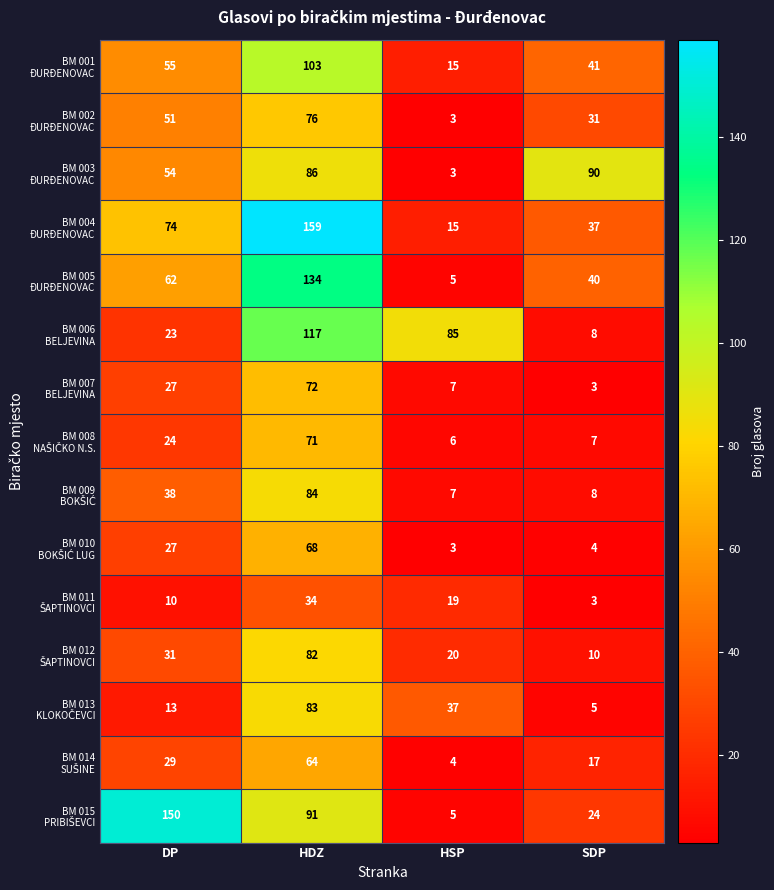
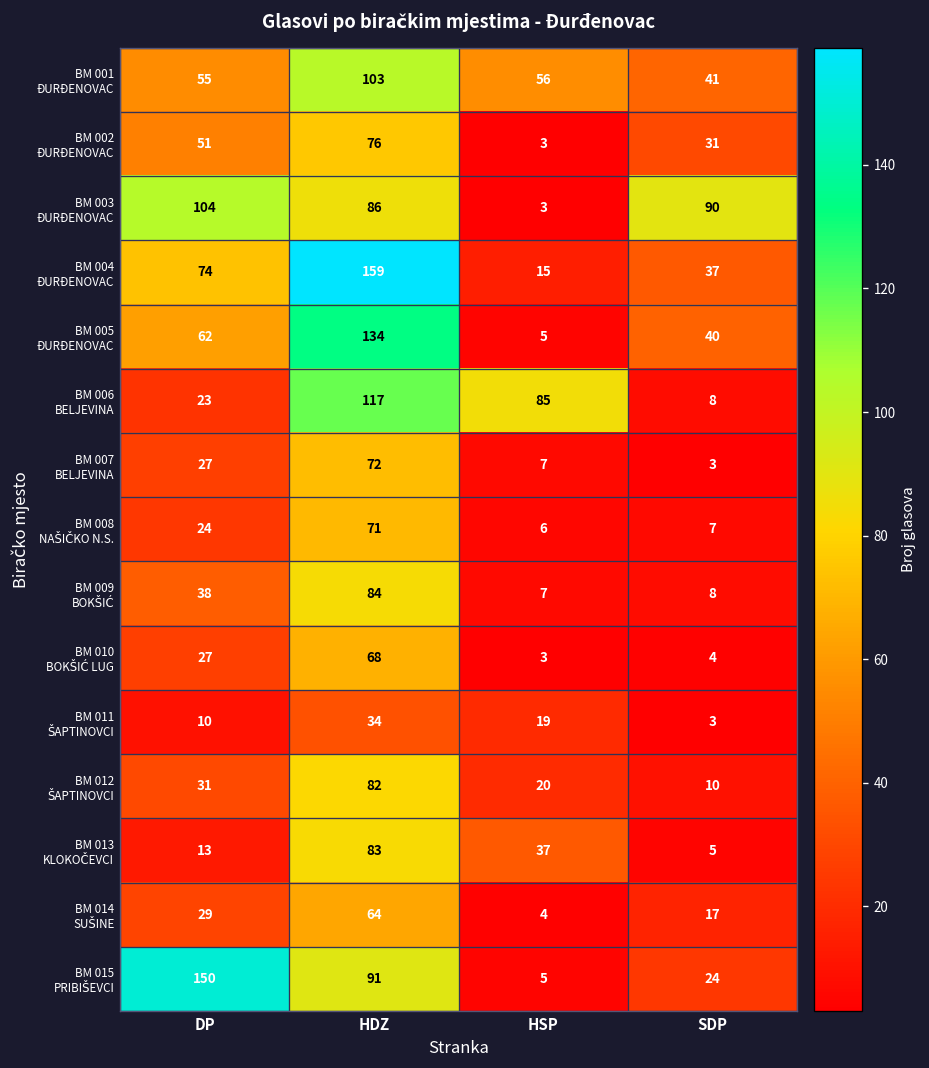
  {
    "BM 001 ĐURĐENOVAC": {
      "DP": 55,
      "HDZ": 103,
-     "HSP": 15,
+     "HSP": 56,
      "SDP": 41
    },
    "BM 002 ĐURĐENOVAC": {
      "DP": 51,
      "HDZ": 76,
      "HSP": 3,
      "SDP": 31
    },
    "BM 003 ĐURĐENOVAC": {
-     "DP": 54,
+     "DP": 104,
      "HDZ": 86,
      "HSP": 3,
      "SDP": 90
    },
    "BM 004 ĐURĐENOVAC": {
      "DP": 74,
      "HDZ": 159,
      "HSP": 15,
      "SDP": 37
    },
    "BM 005 ĐURĐENOVAC": {
      "DP": 62,
      "HDZ": 134,
      "HSP": 5,
      "SDP": 40
    },
    "BM 006 BELJEVINA": {
      "DP": 23,
      "HDZ": 117,
      "HSP": 85,
      "SDP": 8
    },
    "BM 007 BELJEVINA": {
      "DP": 27,
      "HDZ": 72,
      "HSP": 7,
      "SDP": 3
    },
    "BM 008 NAŠIČKO N.S.": {
      "DP": 24,
      "HDZ": 71,
      "HSP": 6,
      "SDP": 7
    },
    "BM 009 BOKŠIĆ": {
      "DP": 38,
      "HDZ": 84,
      "HSP": 7,
      "SDP": 8
    },
    "BM 010 BOKŠIĆ LUG": {
      "DP": 27,
      "HDZ": 68,
      "HSP": 3,
      "SDP": 4
    },
    "BM 011 ŠAPTINOVCI": {
      "DP": 10,
      "HDZ": 34,
      "HSP": 19,
      "SDP": 3
    },
    "BM 012 ŠAPTINOVCI": {
      "DP": 31,
      "HDZ": 82,
      "HSP": 20,
      "SDP": 10
    },
    "BM 013 KLOKOČEVCI": {
      "DP": 13,
      "HDZ": 83,
      "HSP": 37,
      "SDP": 5
    },
    "BM 014 SUŠINE": {
      "DP": 29,
      "HDZ": 64,
      "HSP": 4,
      "SDP": 17
    },
    "BM 015 PRIBIŠEVCI": {
      "DP": 150,
      "HDZ": 91,
      "HSP": 5,
      "SDP": 24
    }
  }
